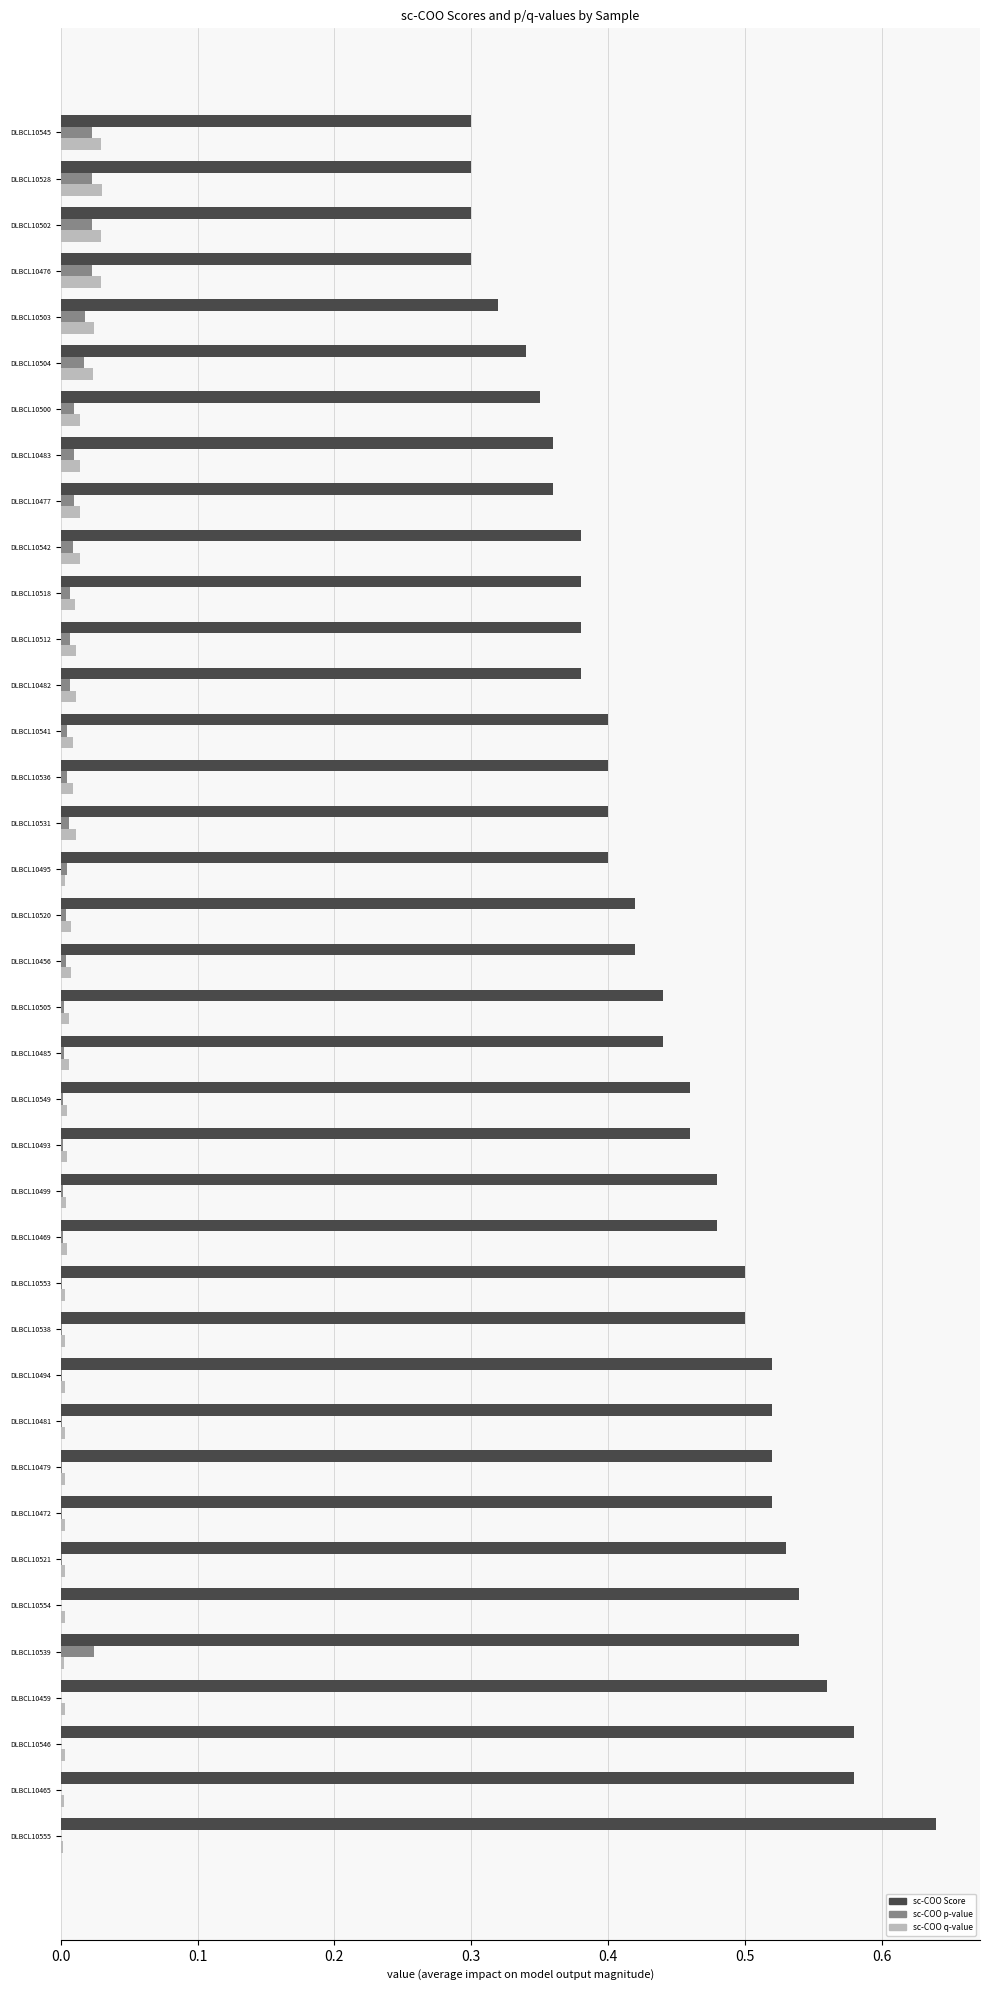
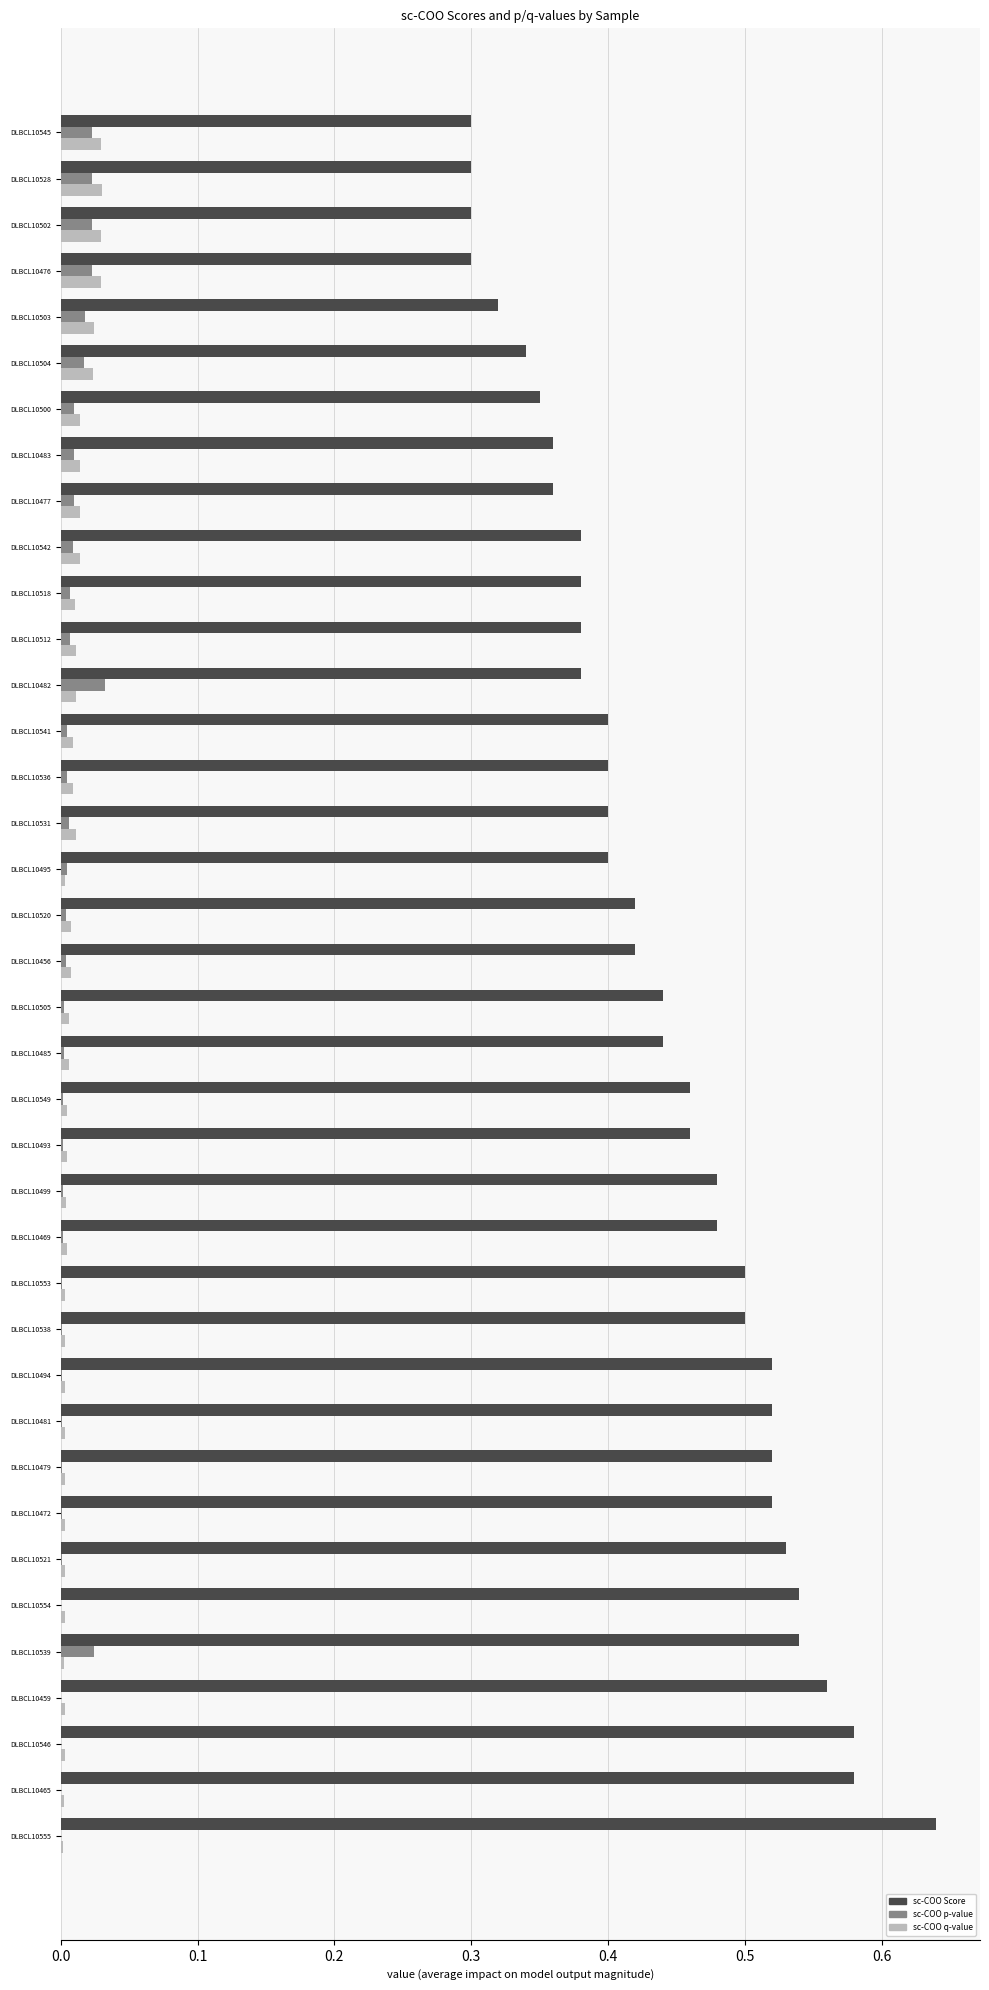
  {
    "sc-COO Score": {
      "DLBCL10545": 0.300,
      "DLBCL10528": 0.300,
      "DLBCL10502": 0.300,
      "DLBCL10476": 0.300,
      "DLBCL10503": 0.320,
      "DLBCL10504": 0.340,
      "DLBCL10500": 0.350,
      "DLBCL10483": 0.360,
      "DLBCL10477": 0.360,
      "DLBCL10542": 0.380,
      "DLBCL10518": 0.380,
      "DLBCL10512": 0.380,
      "DLBCL10482": 0.380,
      "DLBCL10541": 0.400,
      "DLBCL10536": 0.400,
      "DLBCL10531": 0.400,
      "DLBCL10495": 0.400,
      "DLBCL10520": 0.420,
      "DLBCL10456": 0.420,
      "DLBCL10505": 0.440,
      "DLBCL10485": 0.440,
      "DLBCL10549": 0.460,
      "DLBCL10493": 0.460,
      "DLBCL10499": 0.480,
      "DLBCL10469": 0.480,
      "DLBCL10553": 0.500,
      "DLBCL10538": 0.500,
      "DLBCL10494": 0.520,
      "DLBCL10481": 0.520,
      "DLBCL10479": 0.520,
      "DLBCL10472": 0.520,
      "DLBCL10521": 0.530,
      "DLBCL10554": 0.540,
      "DLBCL10539": 0.540,
      "DLBCL10459": 0.560,
      "DLBCL10546": 0.580,
      "DLBCL10465": 0.580,
      "DLBCL10555": 0.640
    },
    "sc-COO p-value": {
      "DLBCL10545": 0.023,
      "DLBCL10528": 0.023,
      "DLBCL10502": 0.023,
      "DLBCL10476": 0.023,
      "DLBCL10503": 0.017,
      "DLBCL10504": 0.017,
      "DLBCL10500": 0.009,
      "DLBCL10483": 0.009,
      "DLBCL10477": 0.009,
      "DLBCL10542": 0.009,
      "DLBCL10518": 0.007,
      "DLBCL10512": 0.007,
-     "DLBCL10482": 0.007,
+     "DLBCL10482": 0.032,
      "DLBCL10541": 0.005,
      "DLBCL10536": 0.005,
      "DLBCL10531": 0.006,
      "DLBCL10495": 0.005,
      "DLBCL10520": 0.004,
      "DLBCL10456": 0.004,
      "DLBCL10505": 0.002,
      "DLBCL10485": 0.002,
      "DLBCL10539": 0.025
    },
    "sc-COO q-value": {
      "DLBCL10545": 0.029,
      "DLBCL10528": 0.030,
      "DLBCL10502": 0.029,
      "DLBCL10476": 0.030,
      "DLBCL10503": 0.024,
      "DLBCL10504": 0.023,
      "DLBCL10500": 0.014,
      "DLBCL10483": 0.014,
      "DLBCL10477": 0.014,
      "DLBCL10542": 0.014,
      "DLBCL10518": 0.011,
      "DLBCL10512": 0.011,
      "DLBCL10482": 0.011,
      "DLBCL10541": 0.009,
      "DLBCL10536": 0.009,
      "DLBCL10531": 0.011,
      "DLBCL10495": 0.003,
      "DLBCL10520": 0.008,
      "DLBCL10456": 0.008,
      "DLBCL10505": 0.006,
      "DLBCL10485": 0.006,
      "DLBCL10549": 0.004,
      "DLBCL10493": 0.005,
      "DLBCL10499": 0.004,
      "DLBCL10469": 0.004,
      "DLBCL10553": 0.003,
      "DLBCL10538": 0.003,
      "DLBCL10494": 0.003,
      "DLBCL10481": 0.003,
      "DLBCL10479": 0.003,
      "DLBCL10472": 0.003,
      "DLBCL10521": 0.003,
      "DLBCL10554": 0.003,
      "DLBCL10539": 0.003,
      "DLBCL10459": 0.003,
      "DLBCL10546": 0.003,
      "DLBCL10465": 0.002
    }
  }
